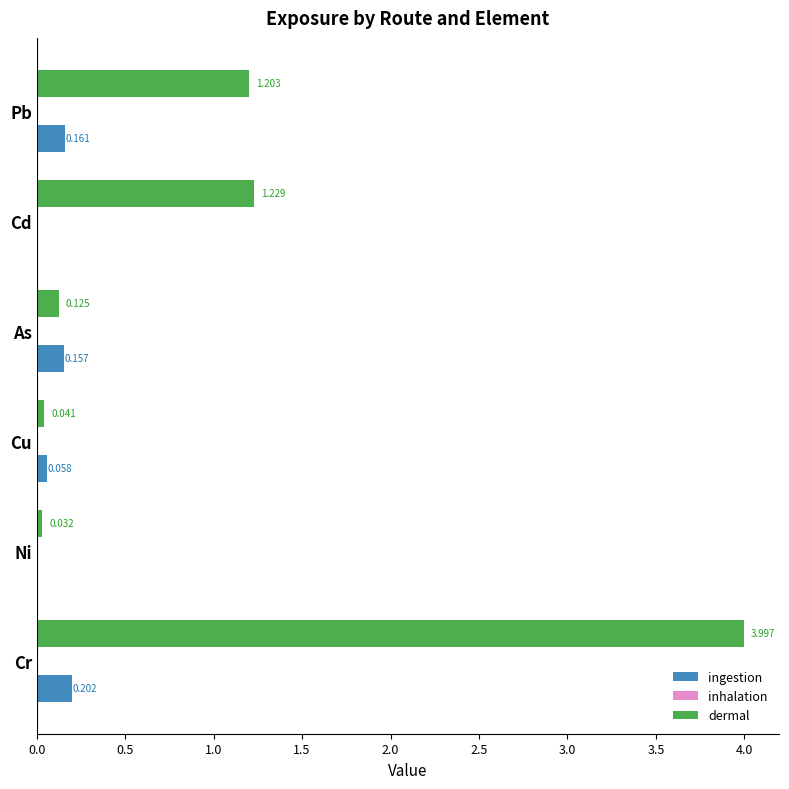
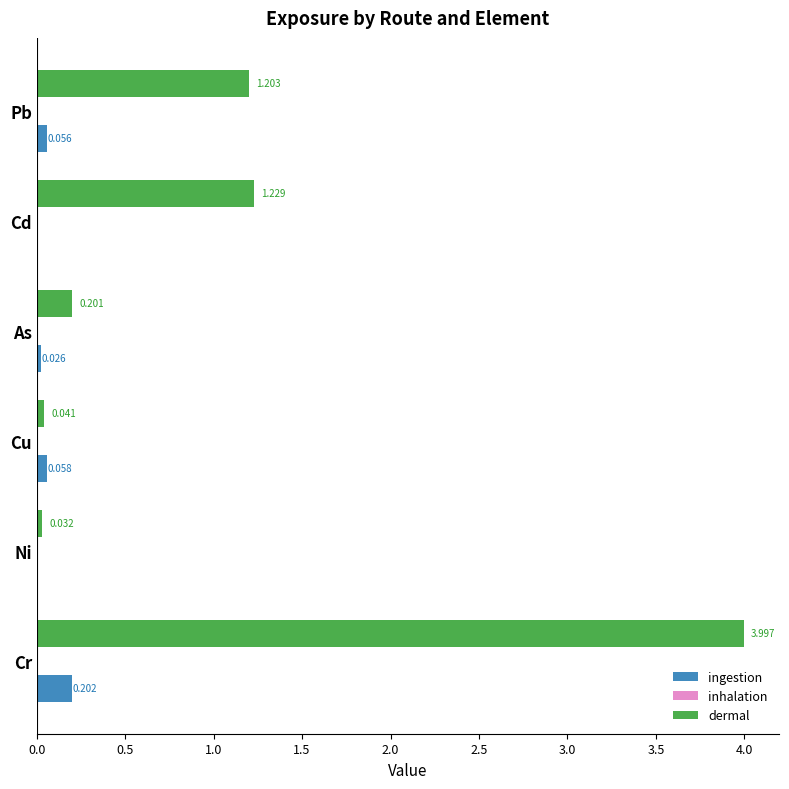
  {
    "ingestion": {
-     "Pb": 0.161,
-     "As": 0.157,
+     "Pb": 0.056,
+     "As": 0.026,
      "Cu": 0.058,
      "Cr": 0.202
    },
    "dermal": {
      "Pb": 1.203,
      "Cd": 1.229,
-     "As": 0.125,
+     "As": 0.201,
      "Cu": 0.041,
      "Ni": 0.032,
      "Cr": 3.997
    }
  }
